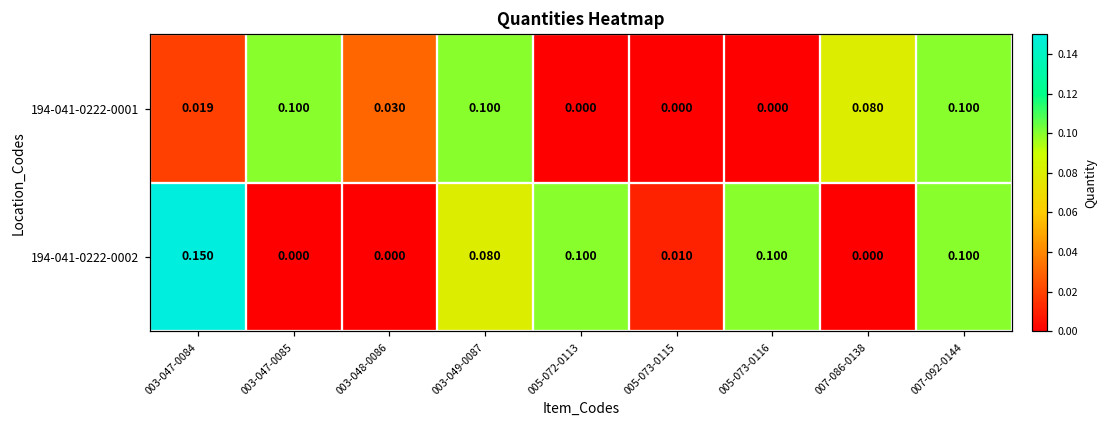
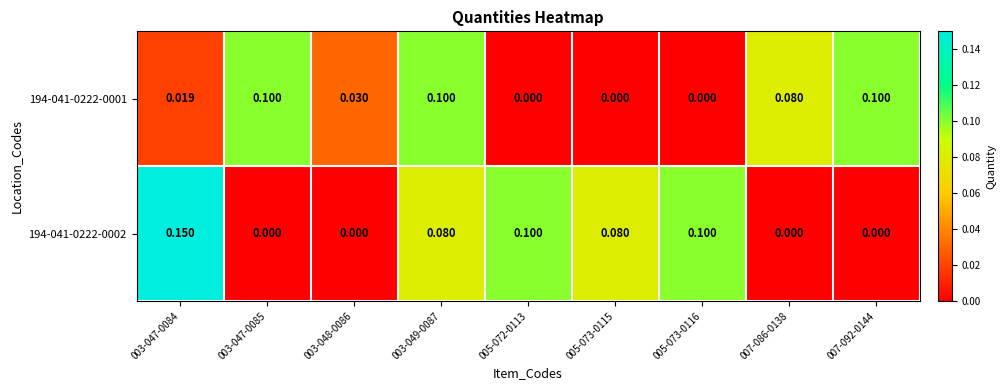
  {
    "194-041-0222-0001": {
      "003-047-0084": 0.019,
      "003-047-0085": 0.100,
      "003-048-0086": 0.030,
      "003-049-0087": 0.100,
      "005-072-0113": 0.000,
      "005-073-0115": 0.000,
      "005-073-0116": 0.000,
      "007-086-0138": 0.080,
      "007-092-0144": 0.100
    },
    "194-041-0222-0002": {
      "003-047-0084": 0.150,
      "003-047-0085": 0.000,
      "003-048-0086": 0.000,
      "003-049-0087": 0.080,
      "005-072-0113": 0.100,
-     "005-073-0115": 0.010,
+     "005-073-0115": 0.080,
      "005-073-0116": 0.100,
      "007-086-0138": 0.000,
-     "007-092-0144": 0.100
+     "007-092-0144": 0.000
    }
  }
